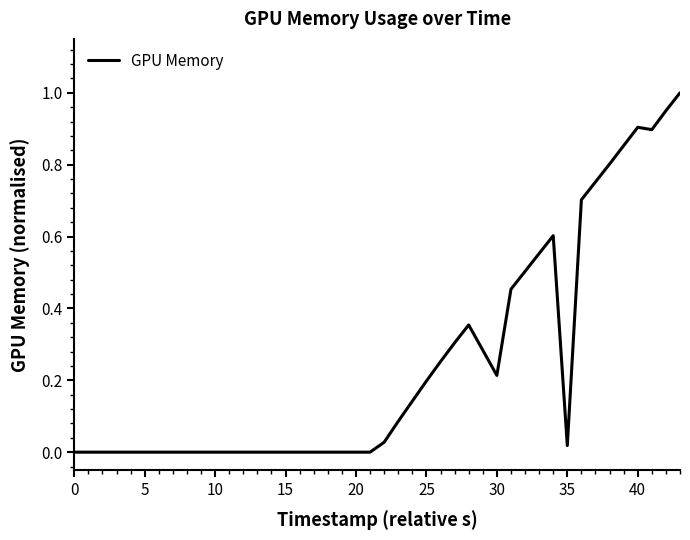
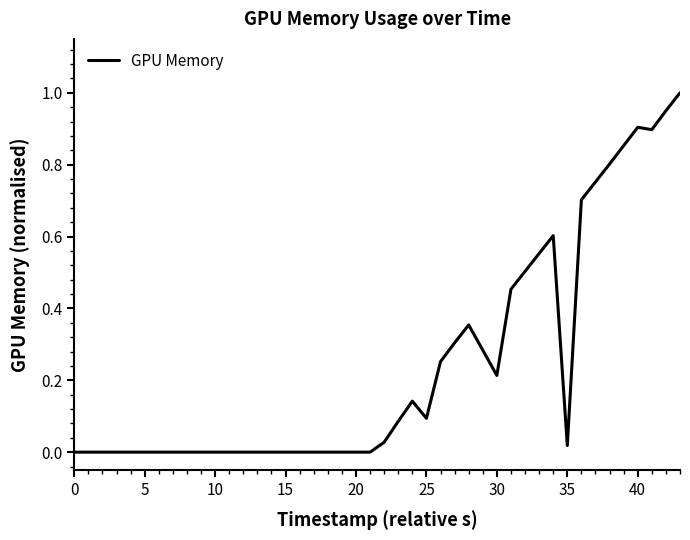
  {
    "0": 0.00,
    "5": 0.00,
    "10": 0.00,
    "15": 0.00,
    "20": 0.00,
-   "25": 0.20,
+   "25": 0.09,
    "30": 0.21,
    "35": 0.02,
    "40": 0.90
  }
